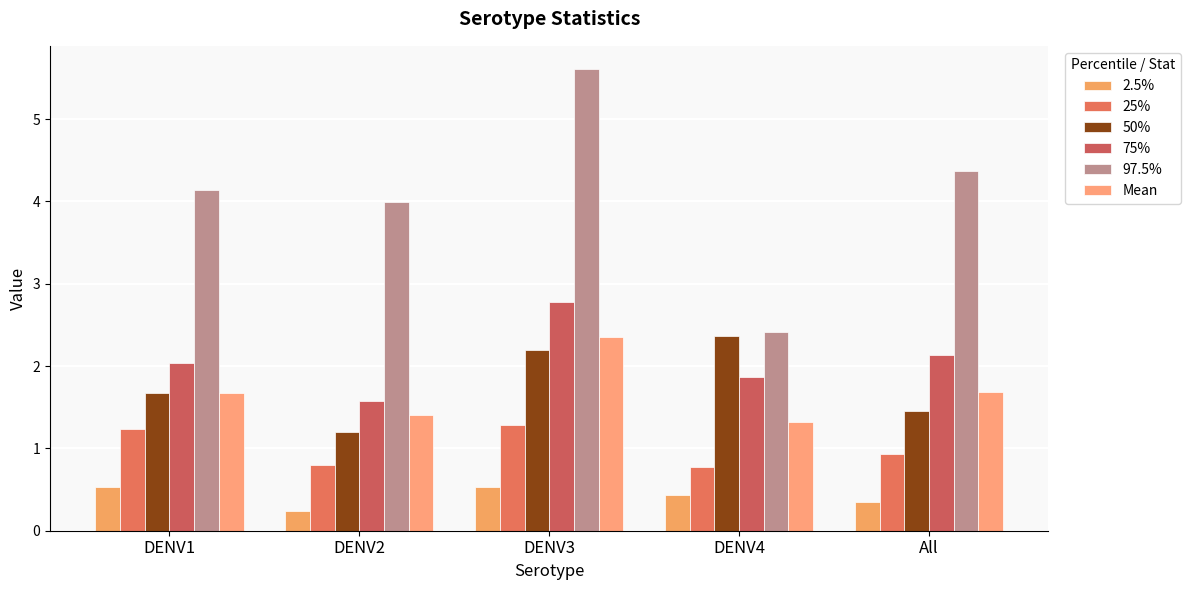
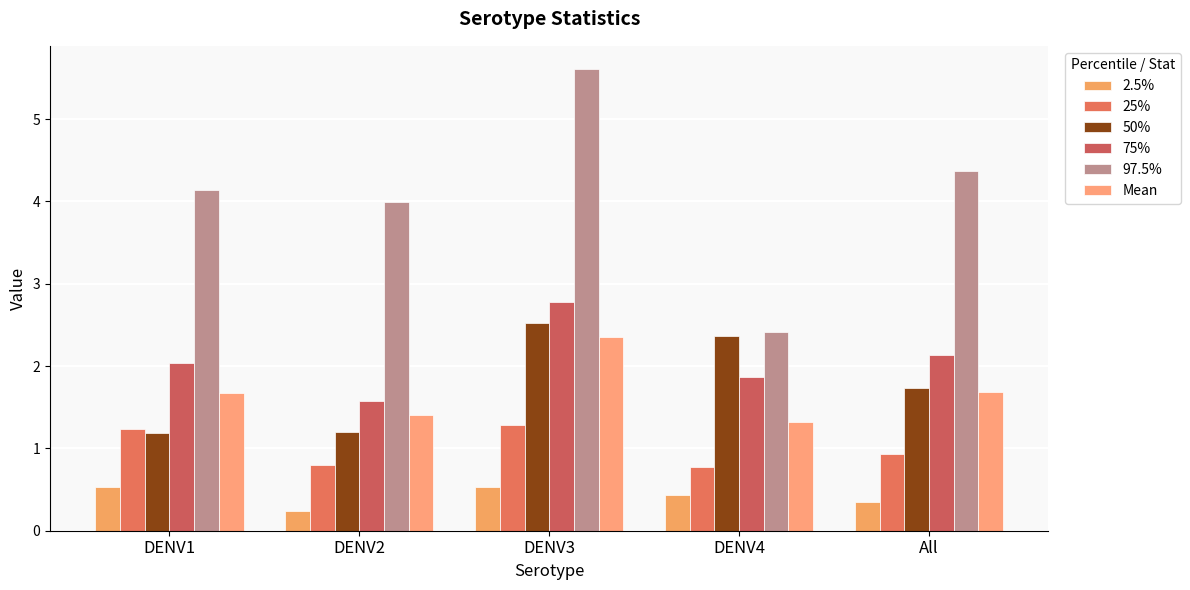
  {
    "50%": {
-     "DENV1": 1.7,
+     "DENV1": 1.2,
      "DENV2": 1.2,
-     "DENV3": 2.2,
+     "DENV3": 2.5,
      "DENV4": 2.4,
-     "All": 1.4
+     "All": 1.7
    },
    "97.5%": {
      "DENV1": 4.1,
      "DENV2": 4.0,
      "DENV3": 5.6,
      "DENV4": 2.4,
      "All": 4.4
    }
  }
